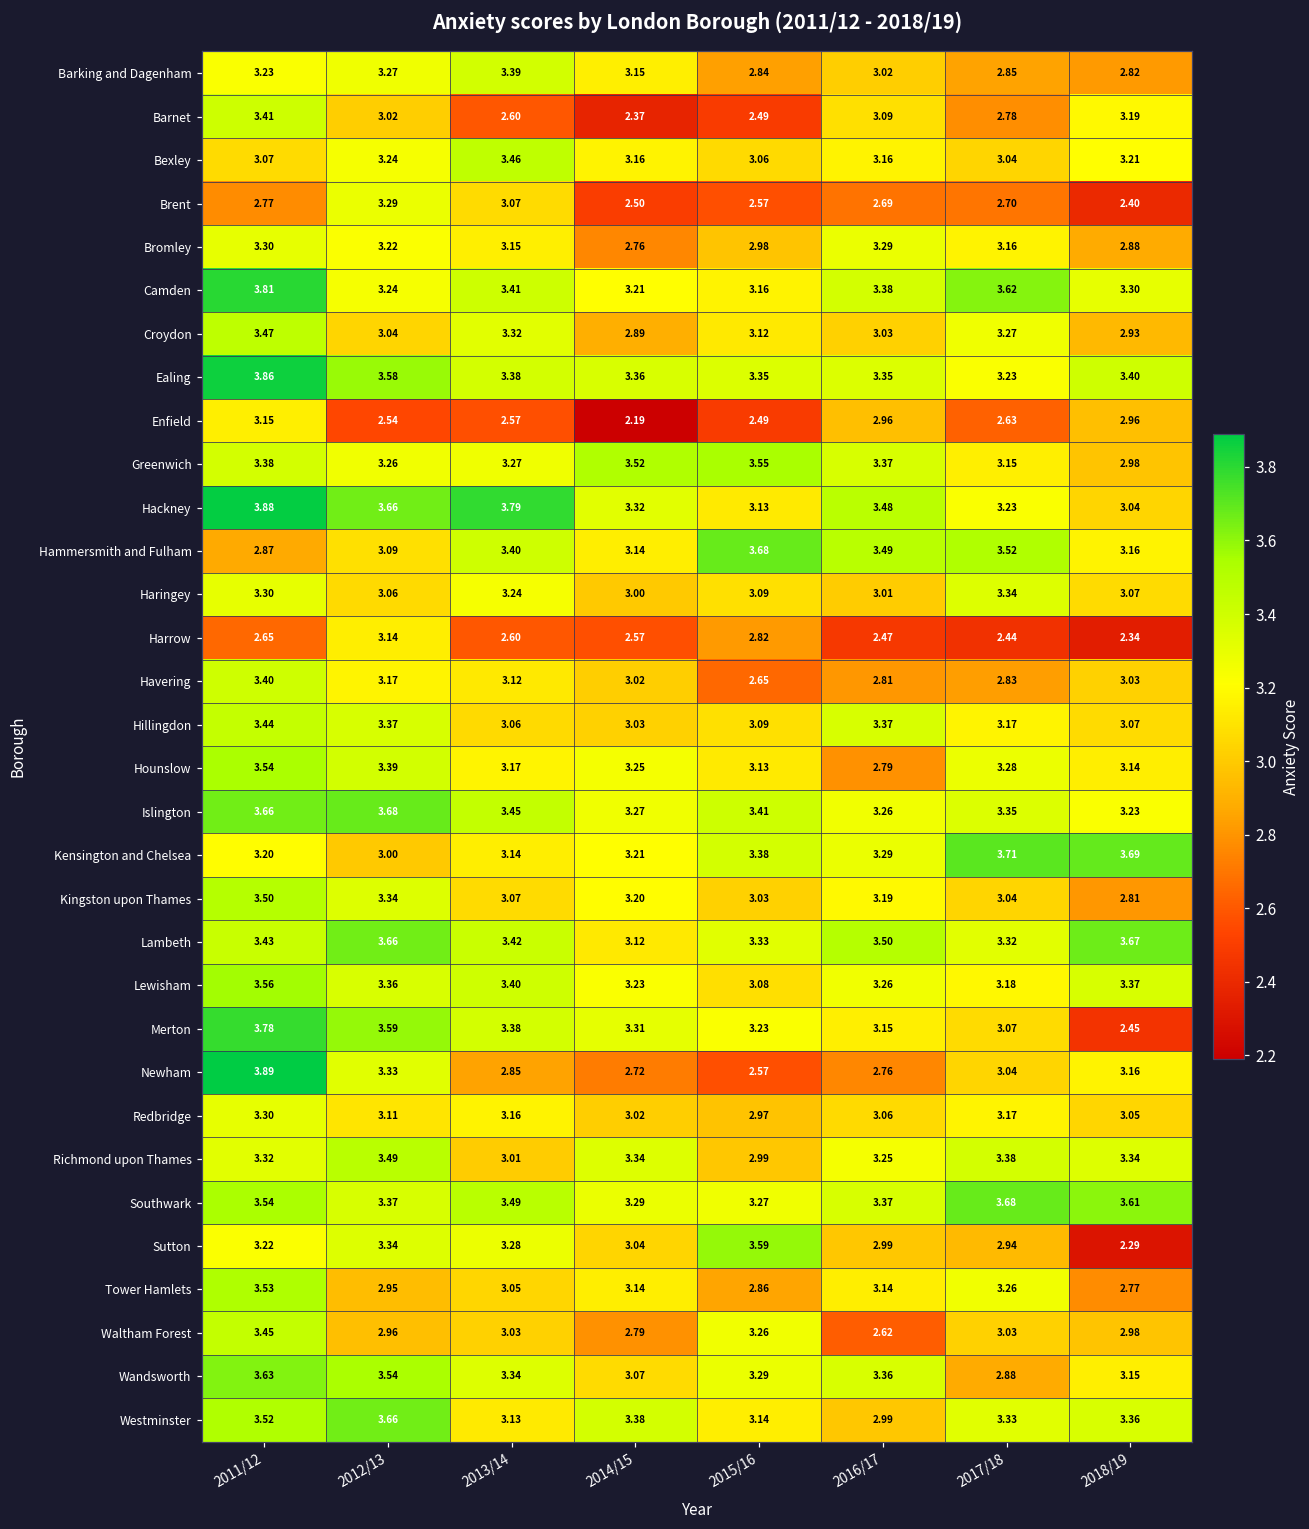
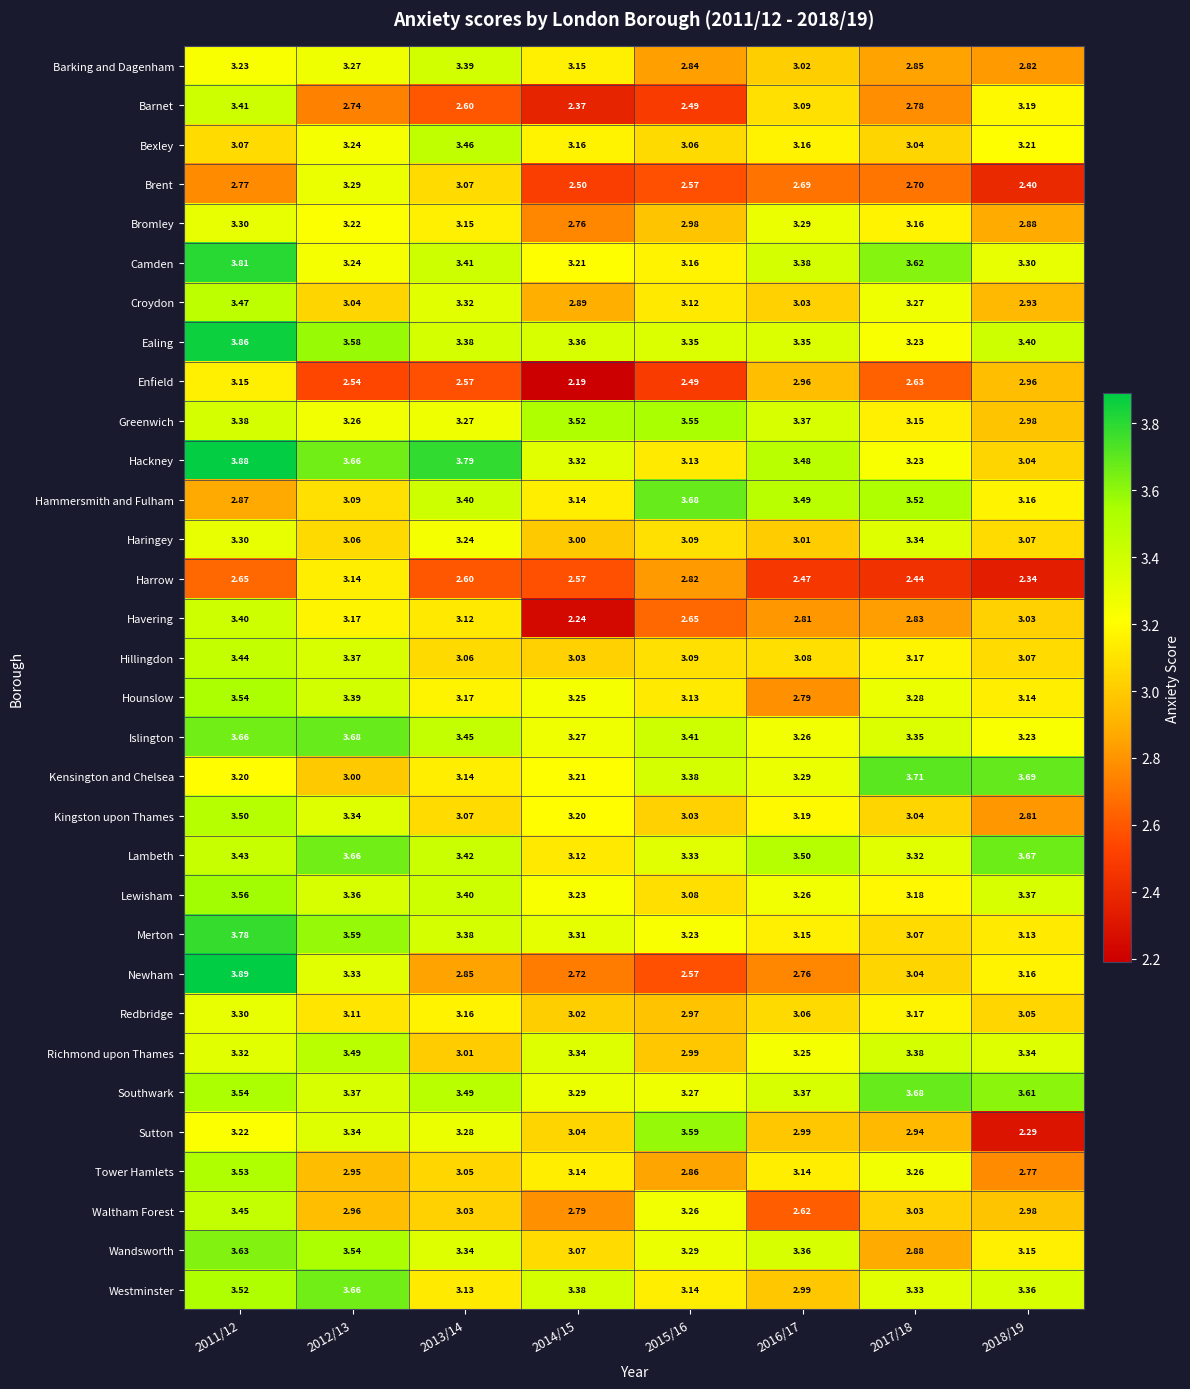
  {
    "Barnet": {
      "2011/12": 3.41,
-     "2012/13": 3.02,
+     "2012/13": 2.74,
      "2013/14": 2.60,
      "2014/15": 2.37,
      "2015/16": 2.49,
      "2016/17": 3.09,
      "2017/18": 2.78,
      "2018/19": 3.19
    },
    "Havering": {
      "2011/12": 3.40,
      "2012/13": 3.17,
      "2013/14": 3.12,
-     "2014/15": 3.02,
+     "2014/15": 2.24,
      "2015/16": 2.65,
      "2016/17": 2.81,
      "2017/18": 2.83,
      "2018/19": 3.03
    },
    "Hillingdon": {
      "2011/12": 3.44,
      "2012/13": 3.37,
      "2013/14": 3.06,
      "2014/15": 3.03,
      "2015/16": 3.09,
-     "2016/17": 3.37,
+     "2016/17": 3.08,
      "2017/18": 3.17,
      "2018/19": 3.07
    },
    "Merton": {
      "2011/12": 3.78,
      "2012/13": 3.59,
      "2013/14": 3.38,
      "2014/15": 3.31,
      "2015/16": 3.23,
      "2016/17": 3.15,
      "2017/18": 3.07,
-     "2018/19": 2.45
+     "2018/19": 3.13
    }
  }
